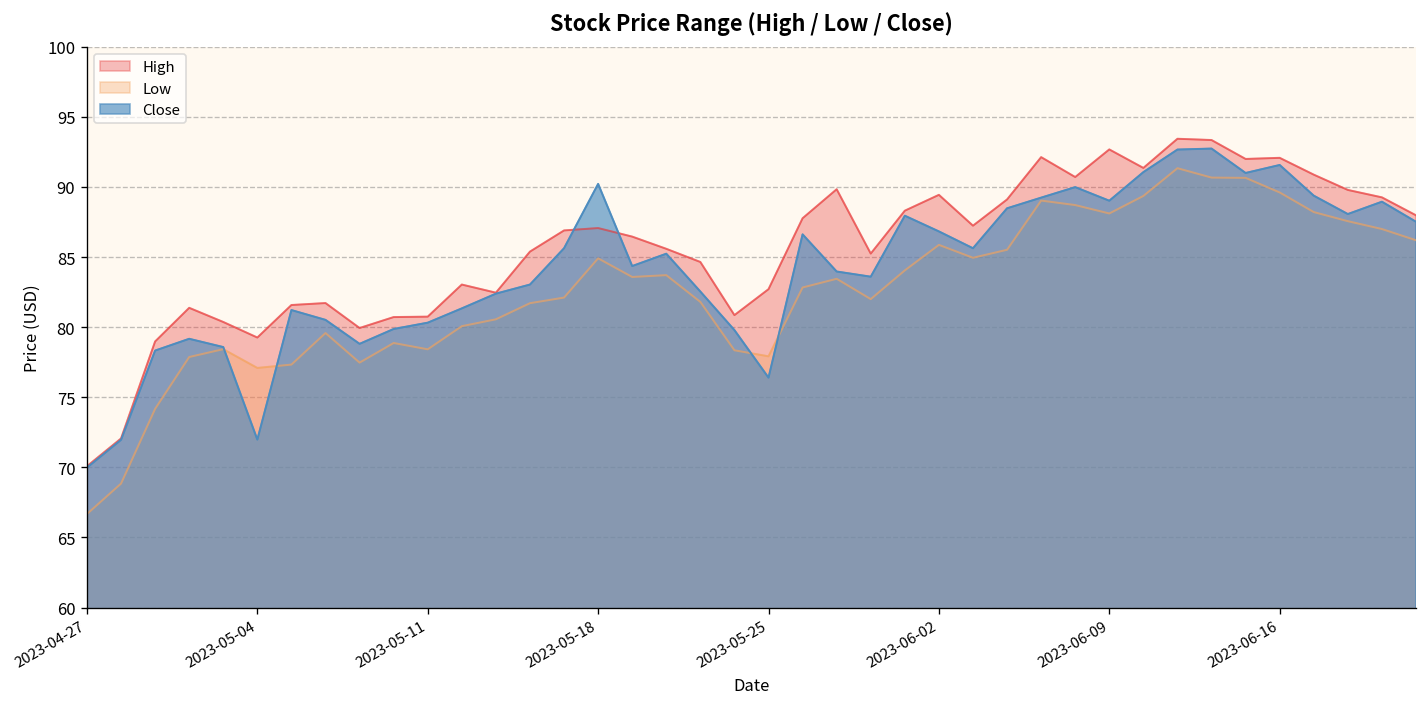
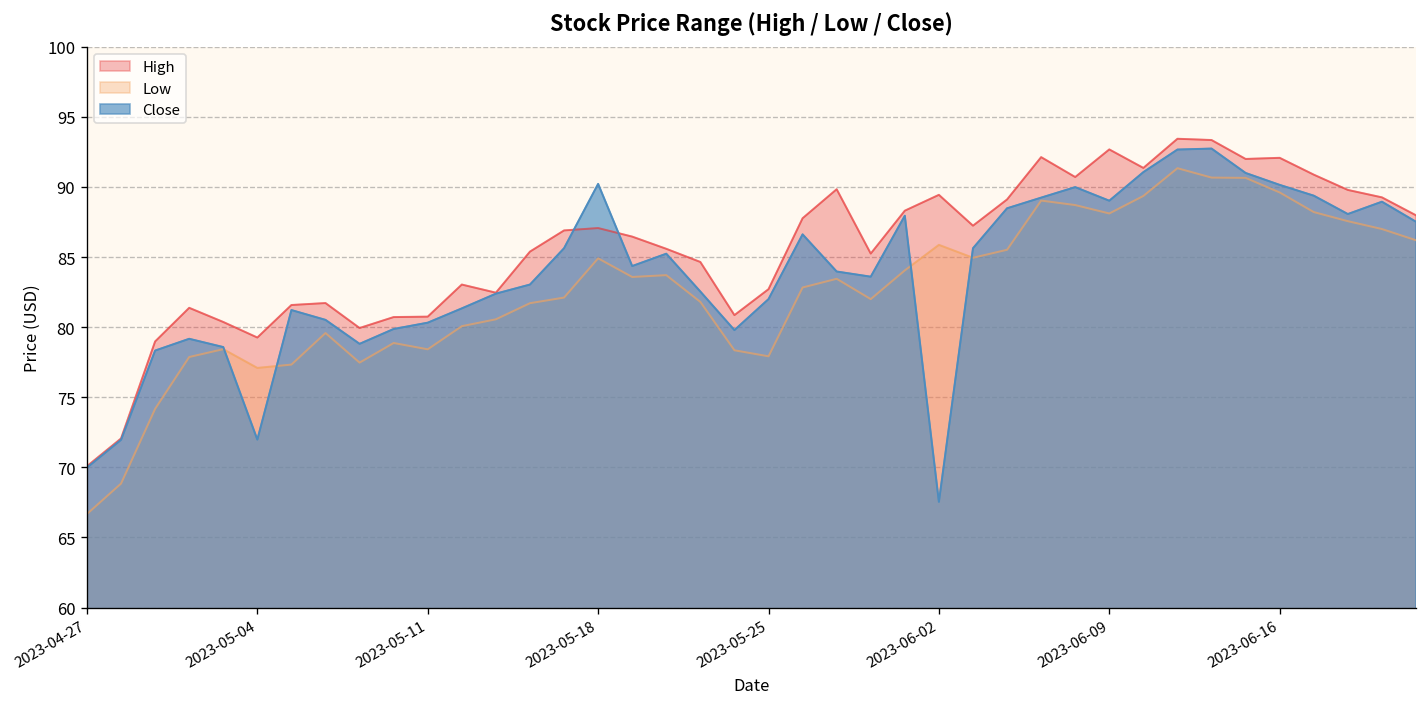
  {
    "Close": {
      "2023-05-04": 72.0,
      "2023-05-11": 80.3,
      "2023-05-18": 90.2,
-     "2023-05-25": 76.4,
-     "2023-06-02": 86.8,
+     "2023-05-25": 82.0,
+     "2023-06-02": 67.5,
      "2023-06-09": 89.0,
-     "2023-06-16": 91.6
+     "2023-06-16": 90.2
    }
  }
